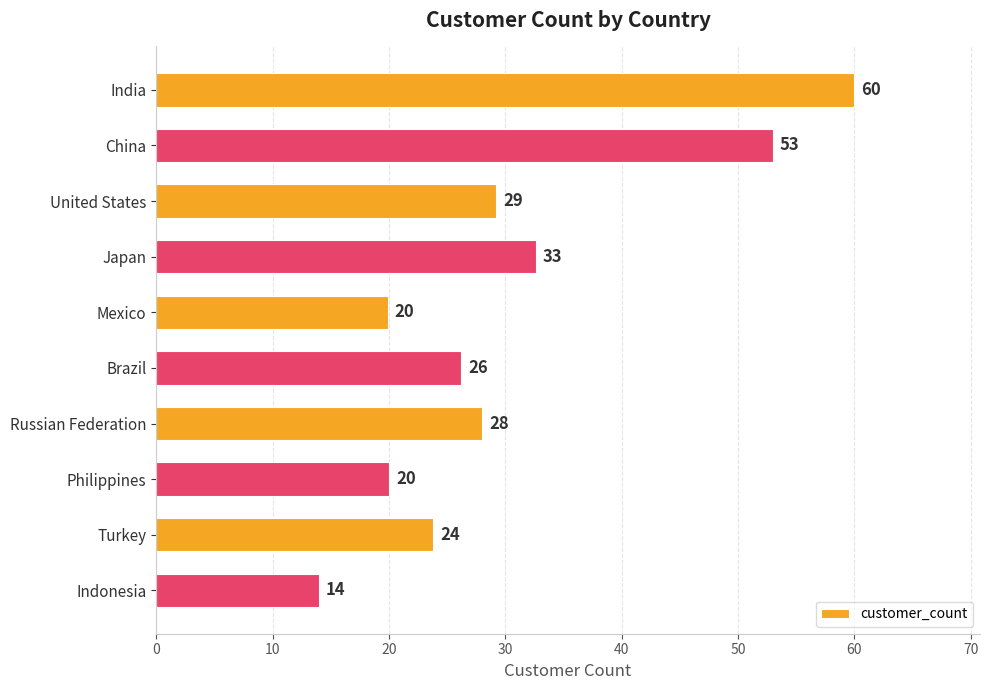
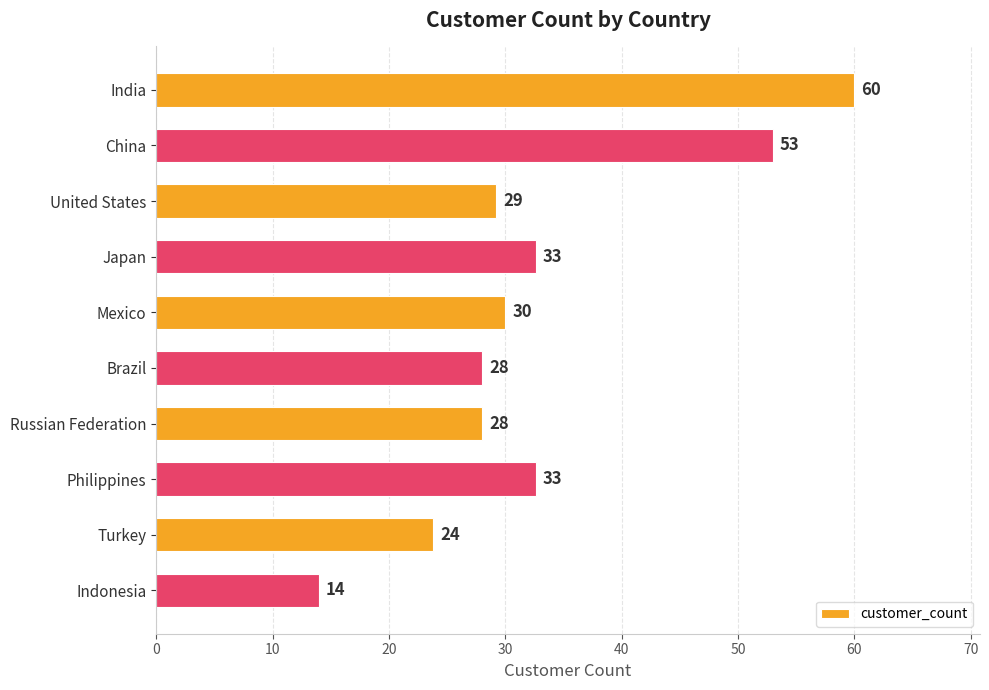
  {
    "India": 60,
    "China": 53,
    "United States": 29,
    "Japan": 33,
-   "Mexico": 20,
-   "Brazil": 26,
+   "Mexico": 30,
+   "Brazil": 28,
    "Russian Federation": 28,
-   "Philippines": 20,
+   "Philippines": 33,
    "Turkey": 24,
    "Indonesia": 14
  }
